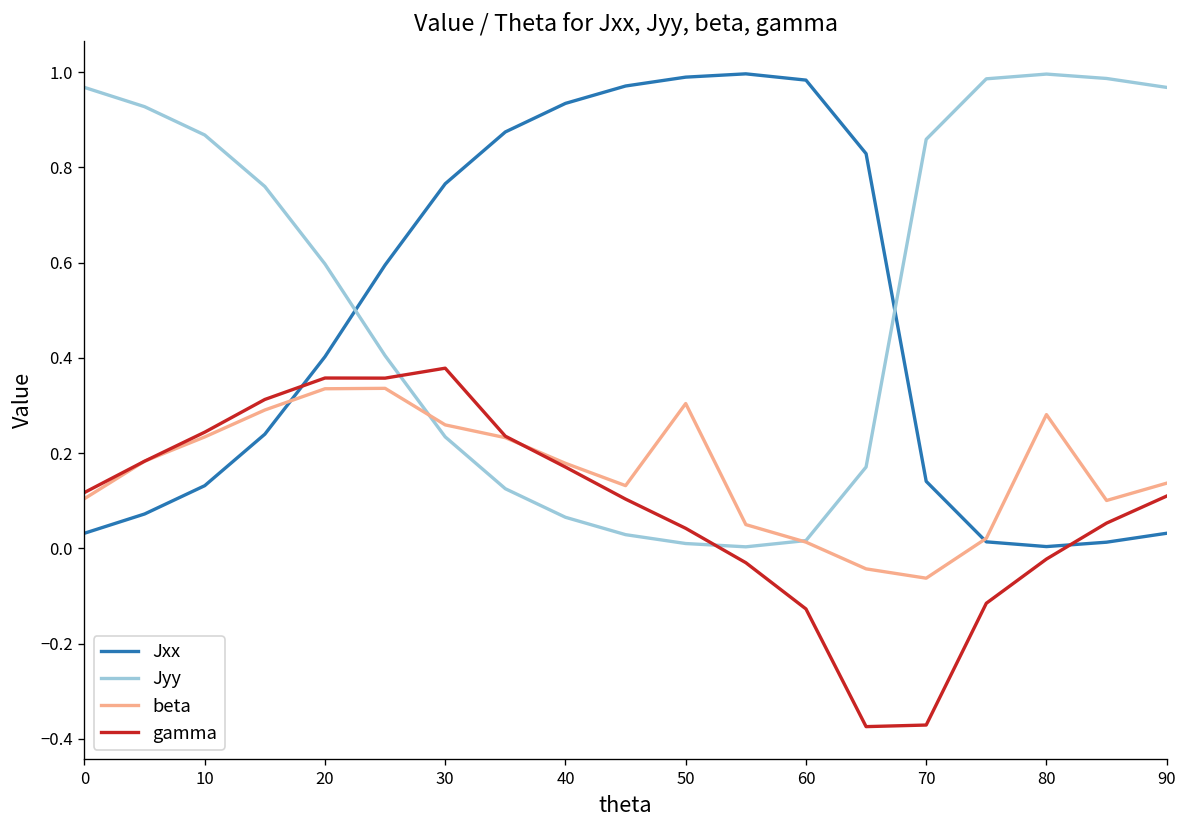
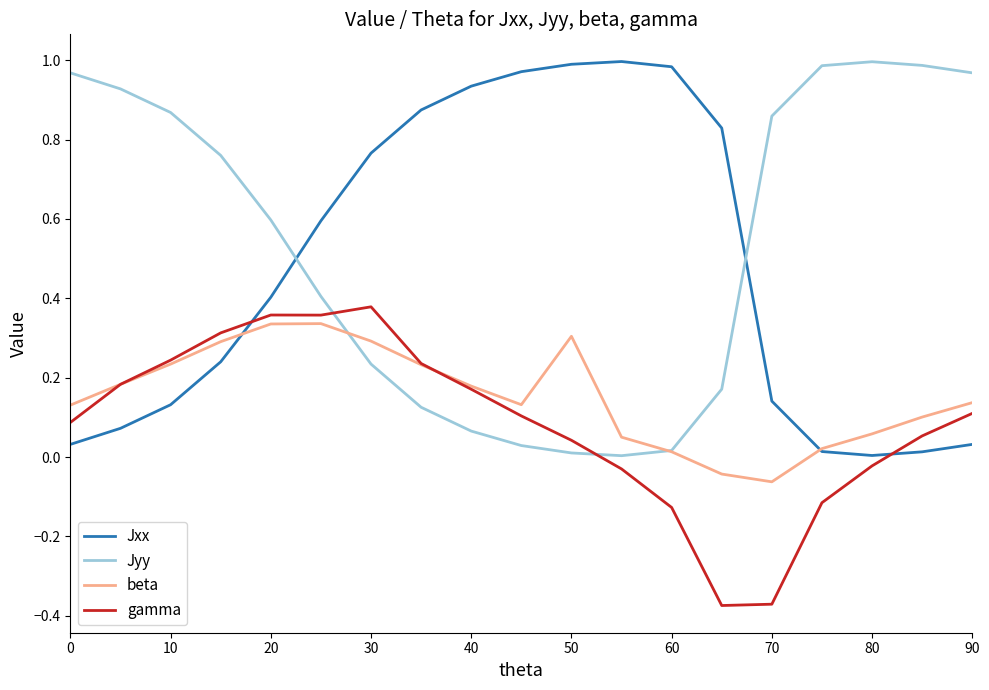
  {
    "Jxx": {
      "0": 0.03,
      "10": 0.13,
      "20": 0.40,
      "30": 0.77,
      "40": 0.93,
      "50": 0.99,
      "60": 0.98,
      "70": 0.14,
      "80": 0.00,
      "90": 0.03
    },
    "Jyy": {
      "0": 0.97,
      "10": 0.87,
      "20": 0.60,
      "30": 0.23,
      "40": 0.07,
      "50": 0.01,
      "70": 0.86,
      "80": 1.00,
      "90": 0.97
    },
    "beta": {
-     "0": 0.10,
+     "0": 0.13,
      "10": 0.23,
      "20": 0.34,
-     "30": 0.26,
+     "30": 0.29,
      "40": 0.18,
      "50": 0.30,
      "70": -0.06,
-     "80": 0.28,
+     "80": 0.06,
      "90": 0.14
    },
    "gamma": {
-     "0": 0.12,
+     "0": 0.09,
      "10": 0.24,
      "20": 0.36,
      "30": 0.38,
      "40": 0.17,
      "50": 0.04,
      "60": -0.13,
      "70": -0.37,
      "80": -0.02,
      "90": 0.11
    }
  }
